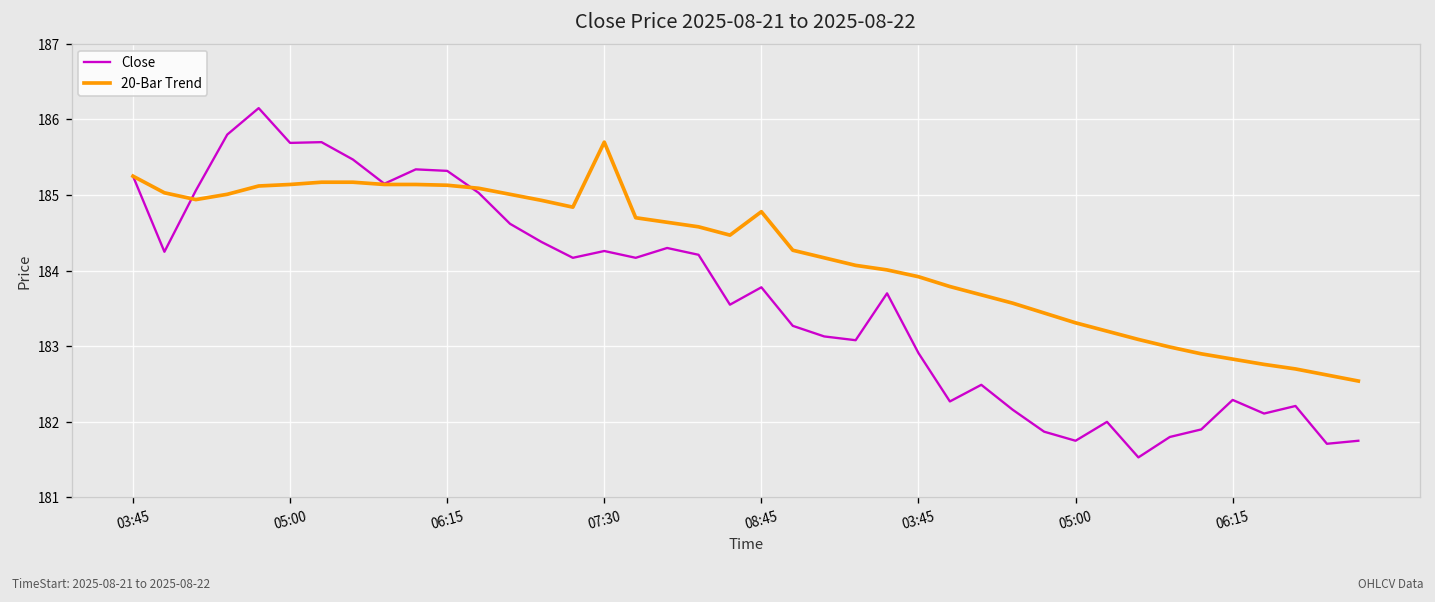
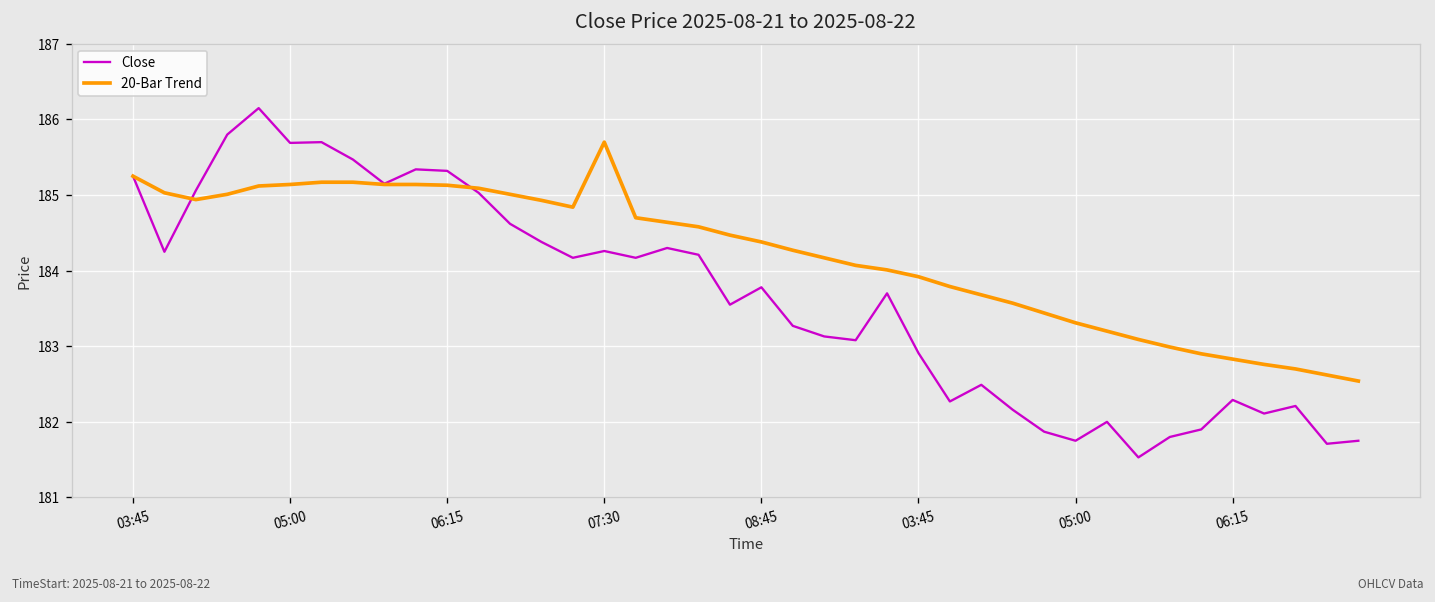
  {
    "Close": {
      "07:30": 184.3,
      "08:45": 183.8
    },
    "20-Bar Trend": {
      "07:30": 185.7,
-     "08:45": 184.8
+     "08:45": 184.4
    }
  }
